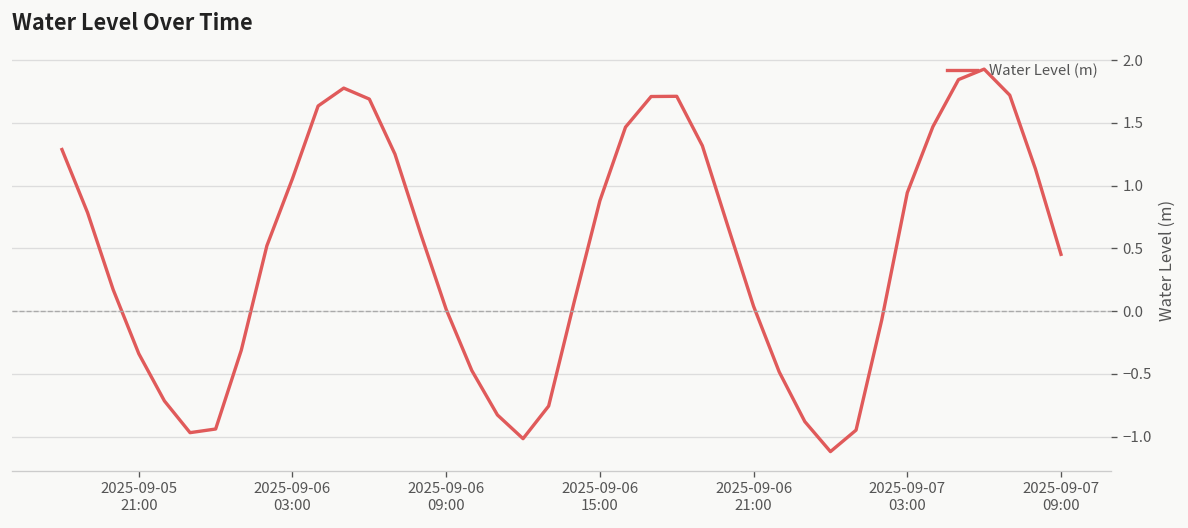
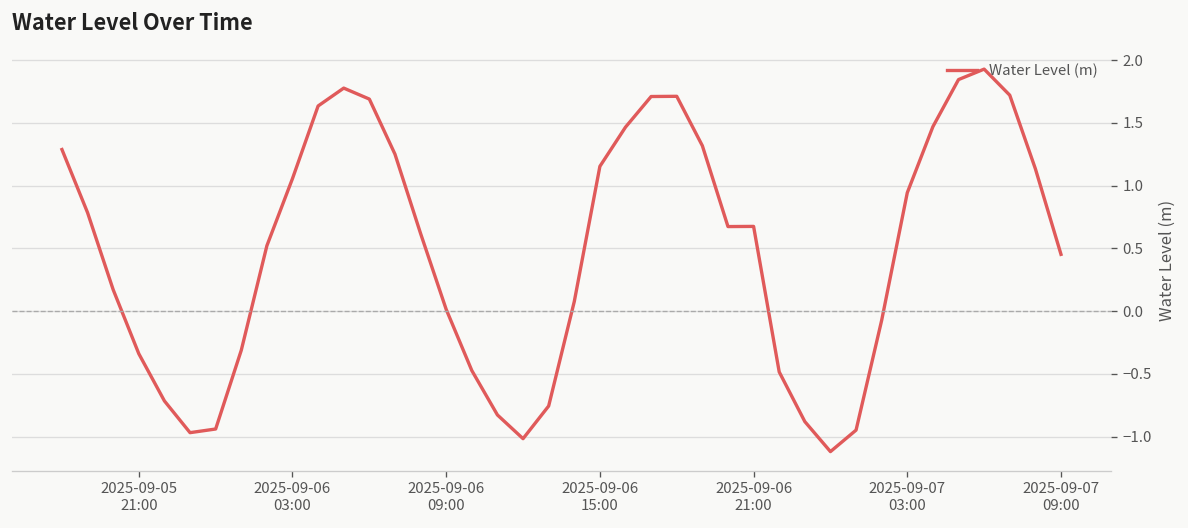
  {
    "2025-09-05 21:00": -0.34,
    "2025-09-06 03:00": 1.06,
    "2025-09-06 09:00": 0.01,
-   "2025-09-06 15:00": 0.88,
-   "2025-09-06 21:00": 0.04,
+   "2025-09-06 15:00": 1.15,
+   "2025-09-06 21:00": 0.67,
    "2025-09-07 03:00": 0.94,
    "2025-09-07 09:00": 0.45
  }
